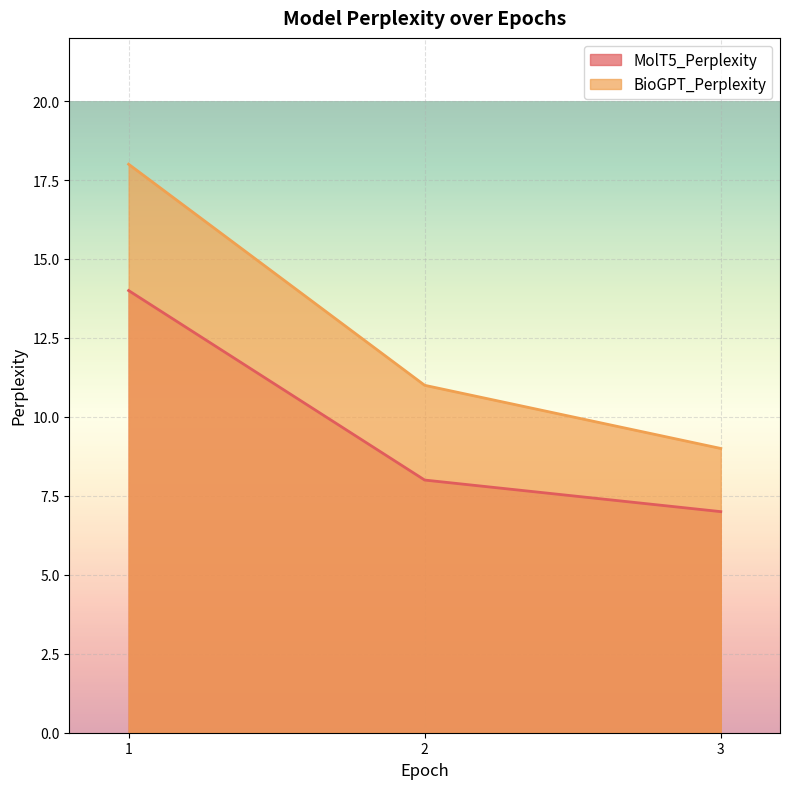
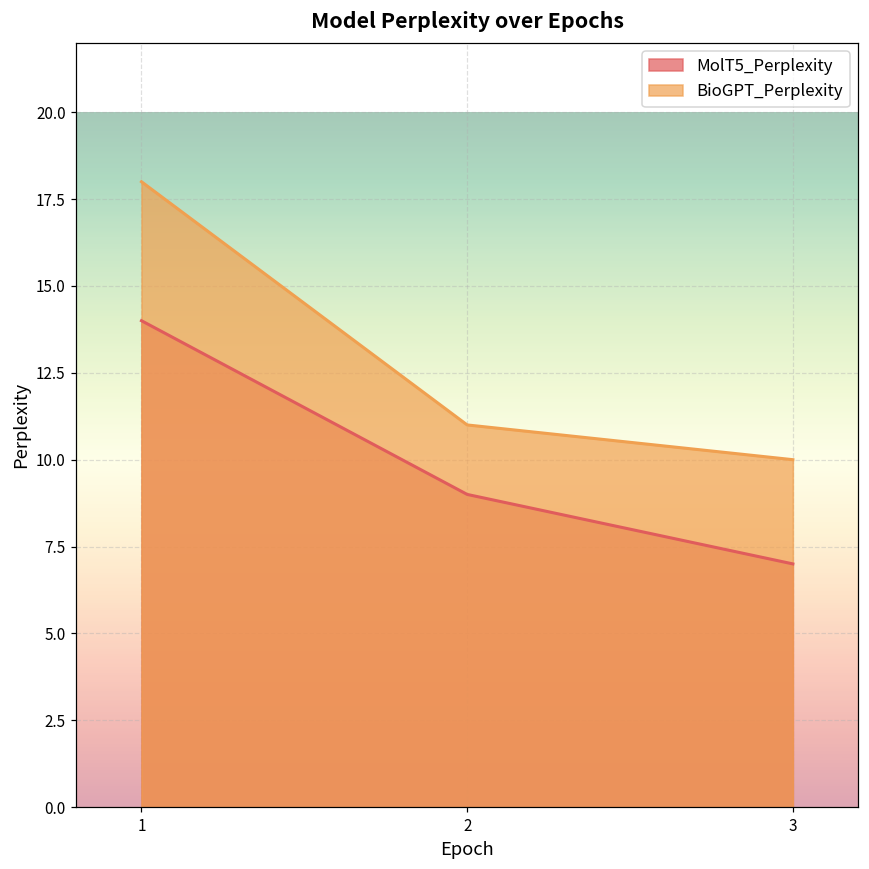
  {
    "MolT5_Perplexity": {
      "1": 14,
-     "2": 8,
+     "2": 9,
      "3": 7
    },
    "BioGPT_Perplexity": {
      "1": 18,
      "2": 11,
-     "3": 9
+     "3": 10
    }
  }
